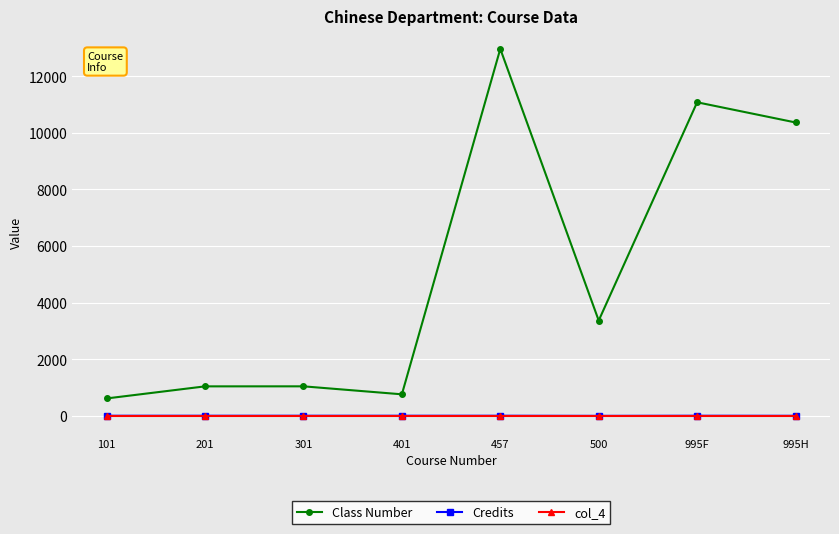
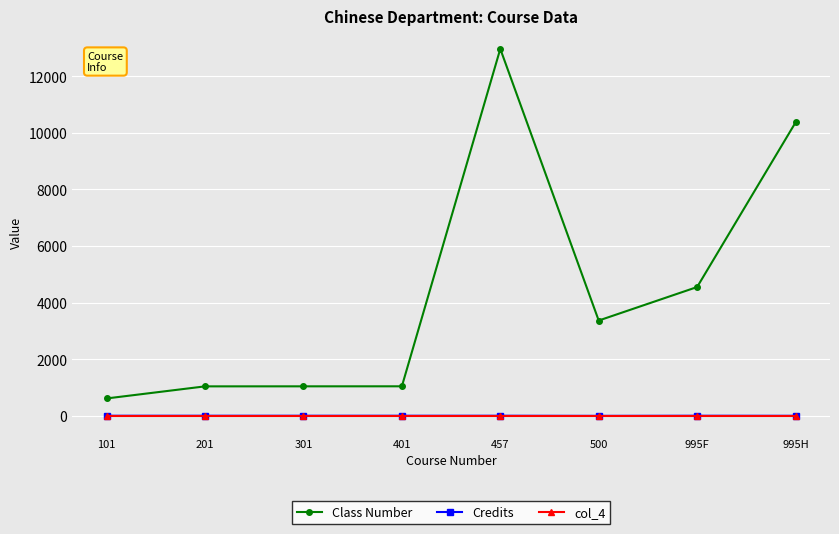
  {
    "Class Number": {
      "101": 600,
      "201": 1000,
      "301": 1000,
-     "401": 800,
+     "401": 1000,
      "457": 13000,
      "500": 3400,
-     "995F": 11100,
+     "995F": 4600,
      "995H": 10400
    }
  }
